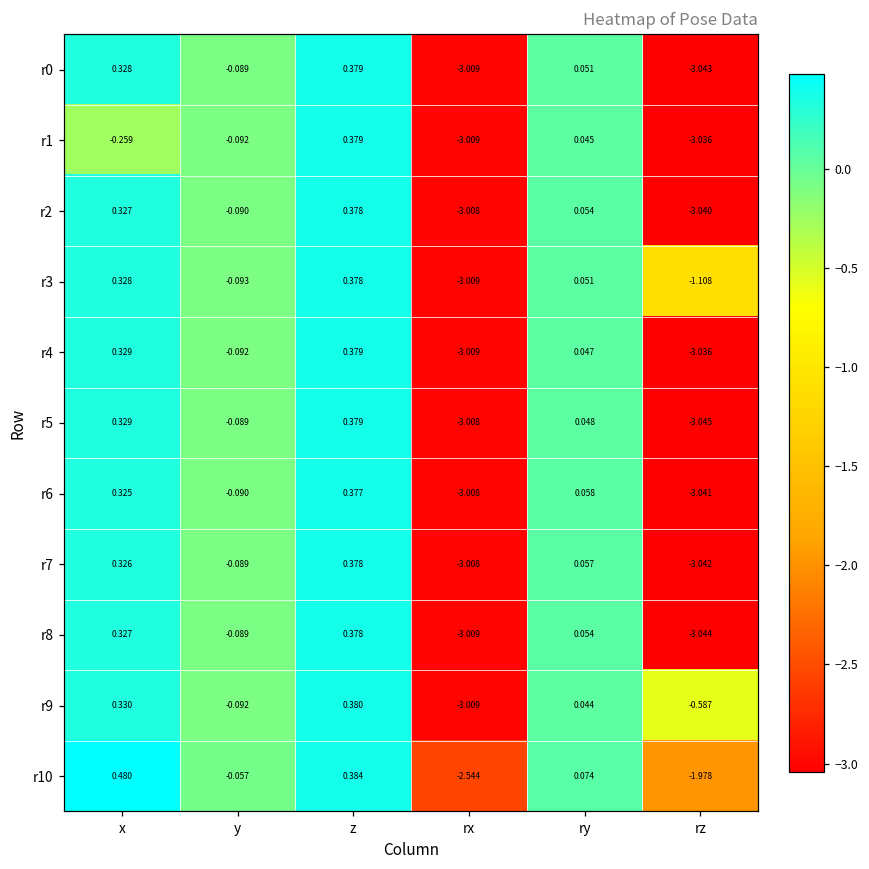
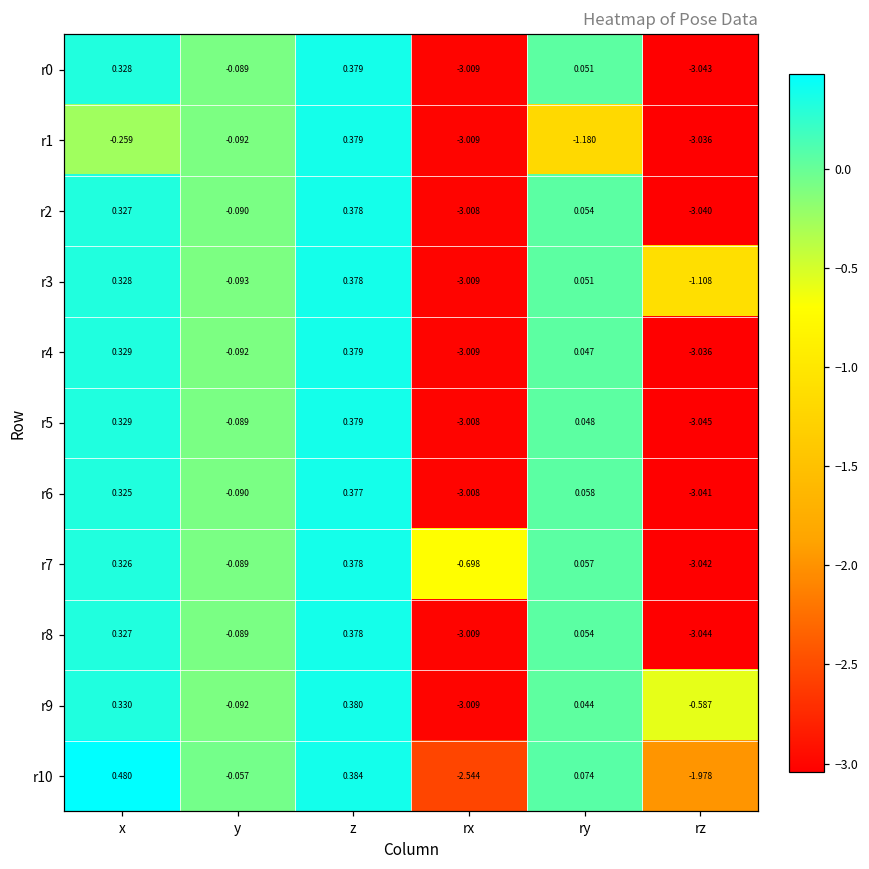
  {
    "r0": {
      "x": 0.328,
      "y": -0.089,
      "z": 0.379,
      "rx": -3.009,
      "ry": 0.051,
      "rz": -3.043
    },
    "r1": {
      "x": -0.259,
      "y": -0.092,
      "z": 0.379,
      "rx": -3.009,
-     "ry": 0.045,
+     "ry": -1.180,
      "rz": -3.036
    },
    "r2": {
      "x": 0.327,
      "y": -0.090,
      "z": 0.378,
      "rx": -3.008,
      "ry": 0.054,
      "rz": -3.040
    },
    "r3": {
      "x": 0.328,
      "y": -0.093,
      "z": 0.378,
      "rx": -3.009,
      "ry": 0.051,
      "rz": -1.108
    },
    "r4": {
      "x": 0.329,
      "y": -0.092,
      "z": 0.379,
      "rx": -3.009,
      "ry": 0.047,
      "rz": -3.036
    },
    "r5": {
      "x": 0.329,
      "y": -0.089,
      "z": 0.379,
      "rx": -3.008,
      "ry": 0.048,
      "rz": -3.045
    },
    "r6": {
      "x": 0.325,
      "y": -0.090,
      "z": 0.377,
      "rx": -3.008,
      "ry": 0.058,
      "rz": -3.041
    },
    "r7": {
      "x": 0.326,
      "y": -0.089,
      "z": 0.378,
-     "rx": -3.008,
+     "rx": -0.698,
      "ry": 0.057,
      "rz": -3.042
    },
    "r8": {
      "x": 0.327,
      "y": -0.089,
      "z": 0.378,
      "rx": -3.009,
      "ry": 0.054,
      "rz": -3.044
    },
    "r9": {
      "x": 0.330,
      "y": -0.092,
      "z": 0.380,
      "rx": -3.009,
      "ry": 0.044,
      "rz": -0.587
    },
    "r10": {
      "x": 0.480,
      "y": -0.057,
      "z": 0.384,
      "rx": -2.544,
      "ry": 0.074,
      "rz": -1.978
    }
  }
